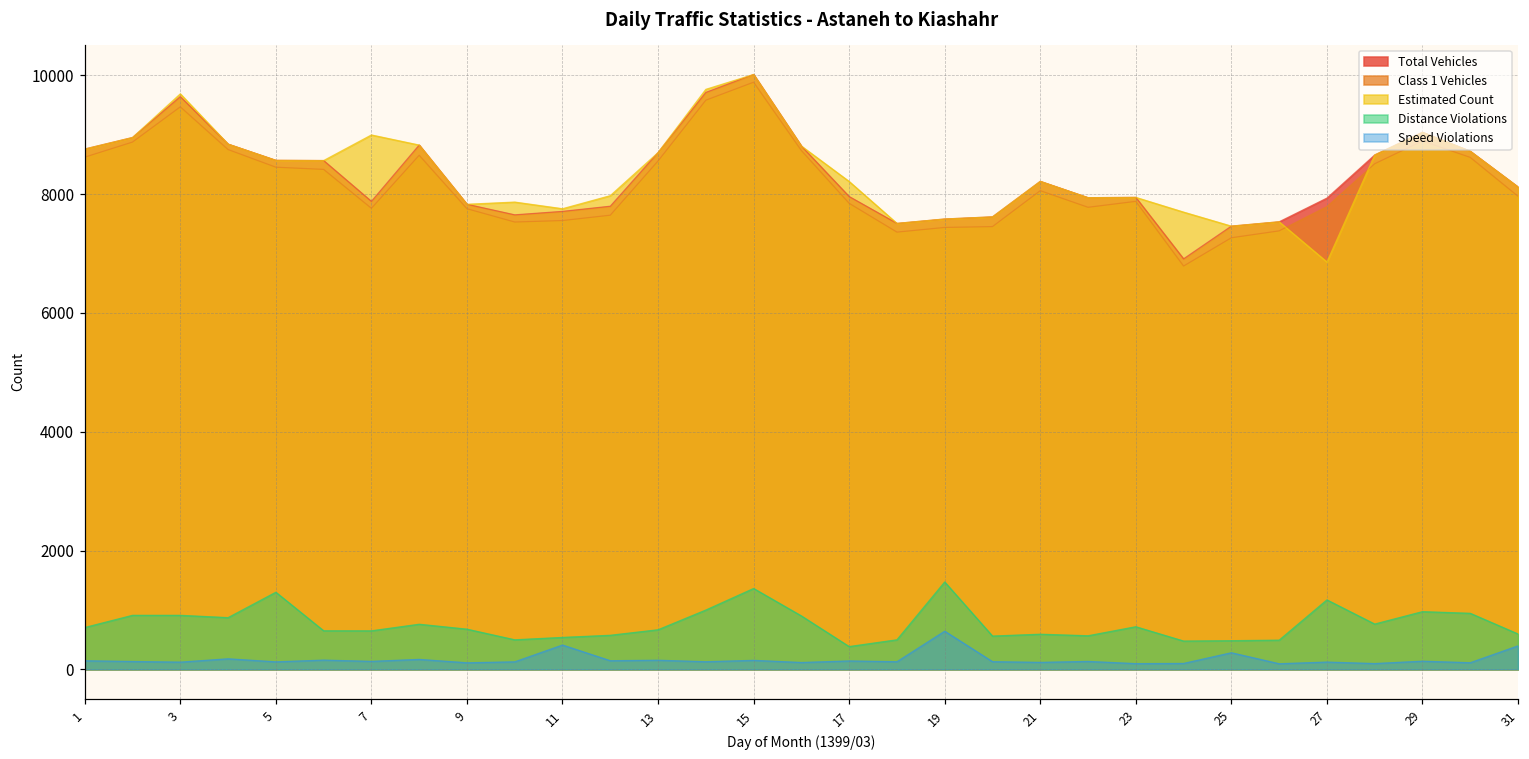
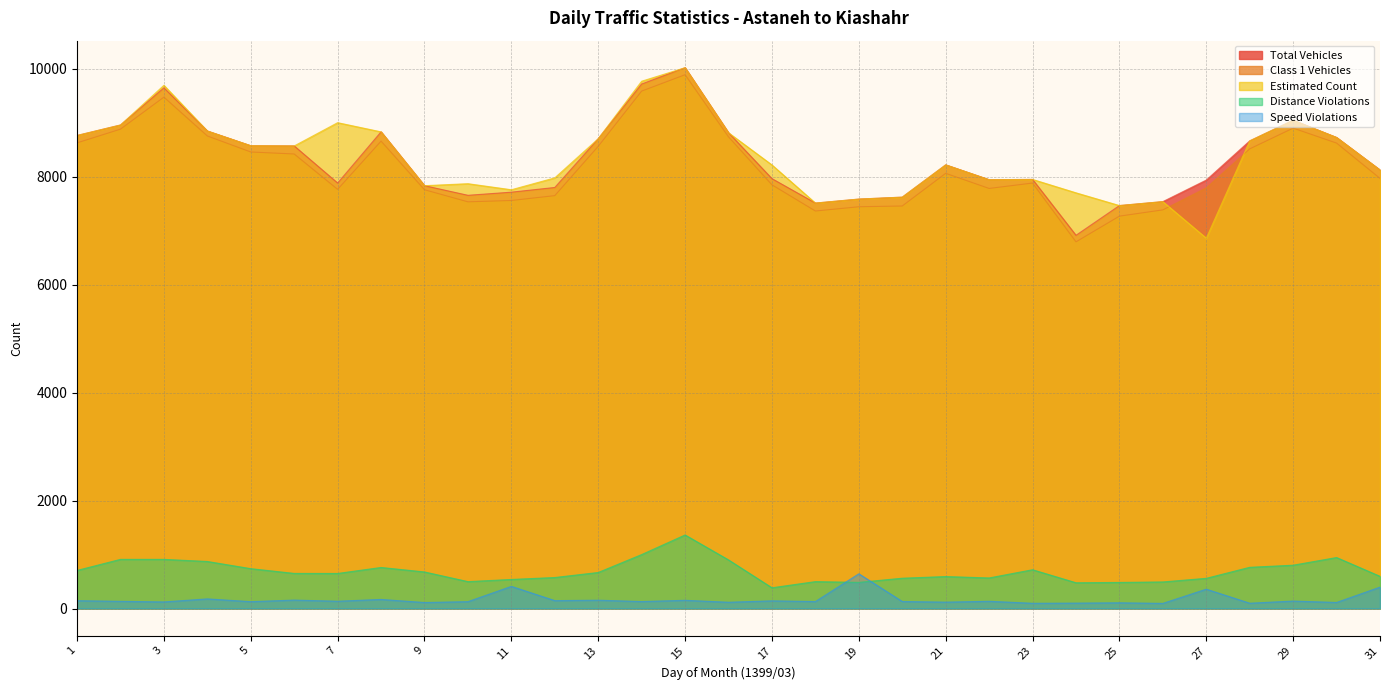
  {
    "Estimated Count": {
      "7": 9000,
      "17": 8200,
      "27": 6900
    },
    "Distance Violations": {
      "1": 700,
      "3": 900,
-     "5": 1300,
+     "5": 700,
      "7": 600,
      "9": 700,
      "11": 500,
      "13": 700,
      "15": 1400,
      "17": 400,
-     "19": 1500,
+     "19": 500,
      "21": 600,
      "23": 700,
      "25": 500,
-     "27": 1200,
-     "29": 1000,
+     "27": 600,
+     "29": 800,
      "31": 600
    },
    "Speed Violations": {
      "1": 100,
      "3": 100,
      "5": 100,
      "7": 100,
      "9": 100,
      "11": 400,
      "13": 200,
      "15": 200,
      "17": 100,
      "19": 600,
      "21": 100,
      "23": 100,
-     "25": 300,
-     "27": 100,
+     "25": 100,
+     "27": 400,
      "29": 100,
      "31": 400
    }
  }
